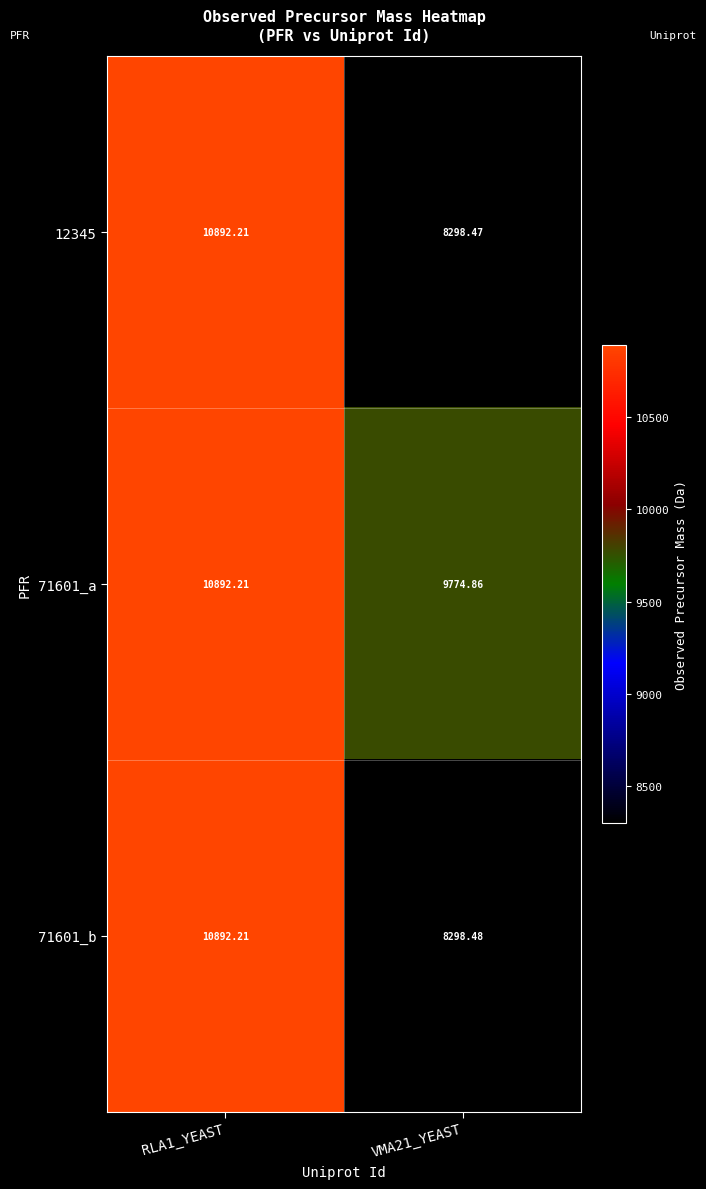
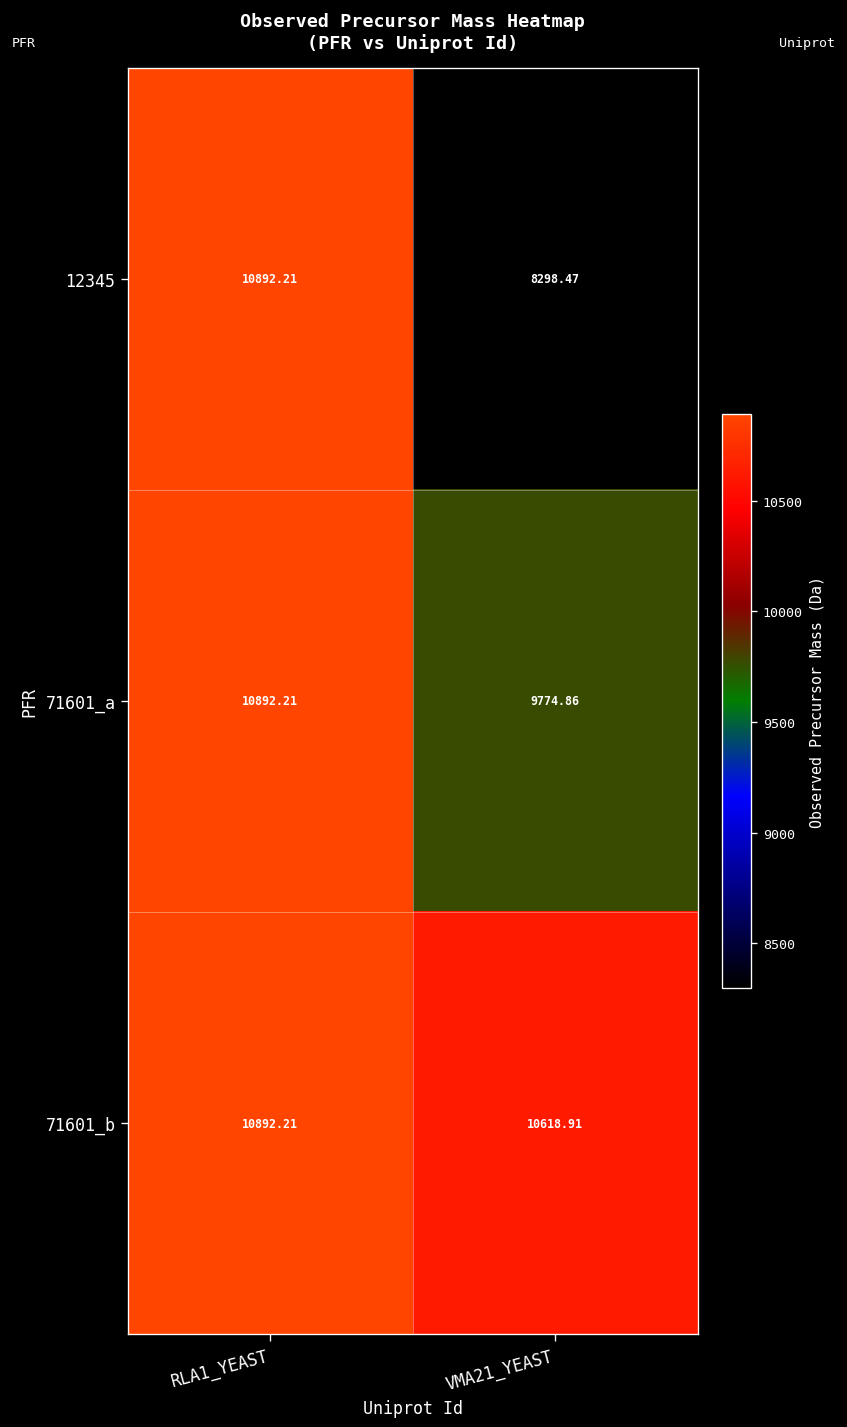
  {
    "12345": {
      "RLA1_YEAST": 10892.21,
      "VMA21_YEAST": 8298.47
    },
    "71601_a": {
      "RLA1_YEAST": 10892.21,
      "VMA21_YEAST": 9774.86
    },
    "71601_b": {
      "RLA1_YEAST": 10892.21,
-     "VMA21_YEAST": 8298.48
+     "VMA21_YEAST": 10618.91
    }
  }
